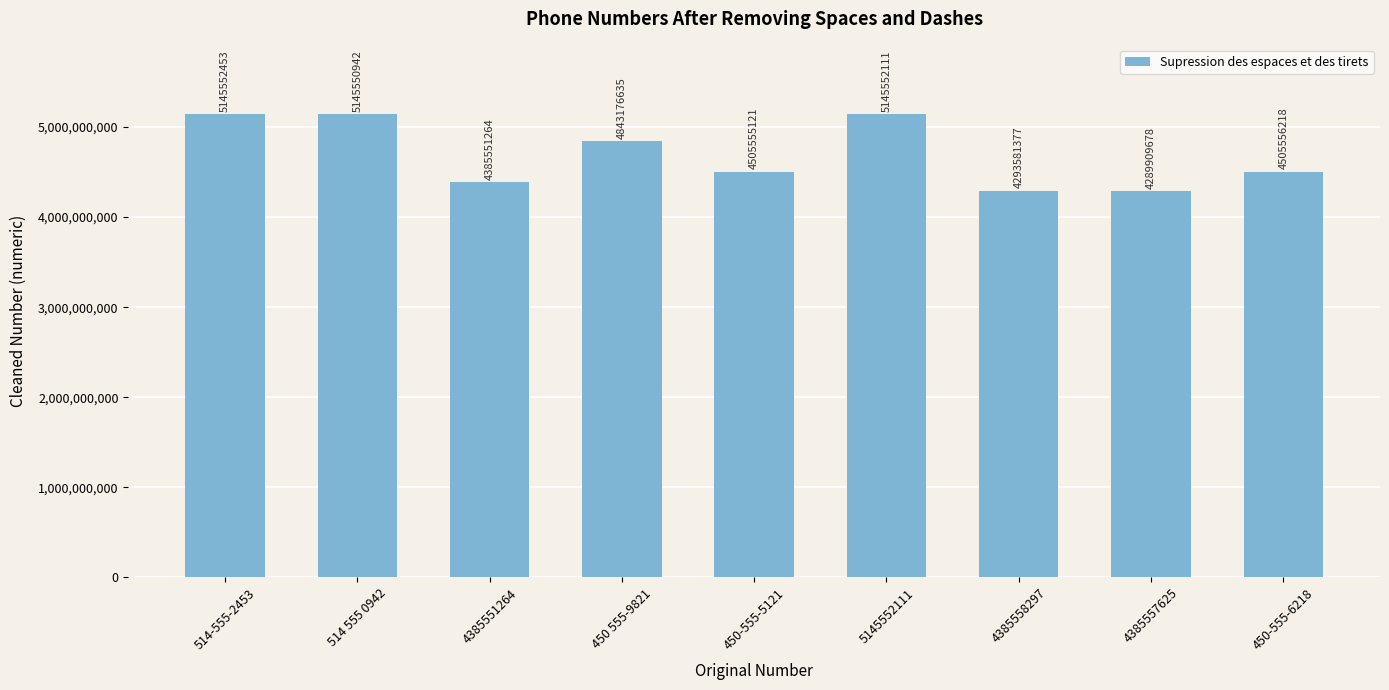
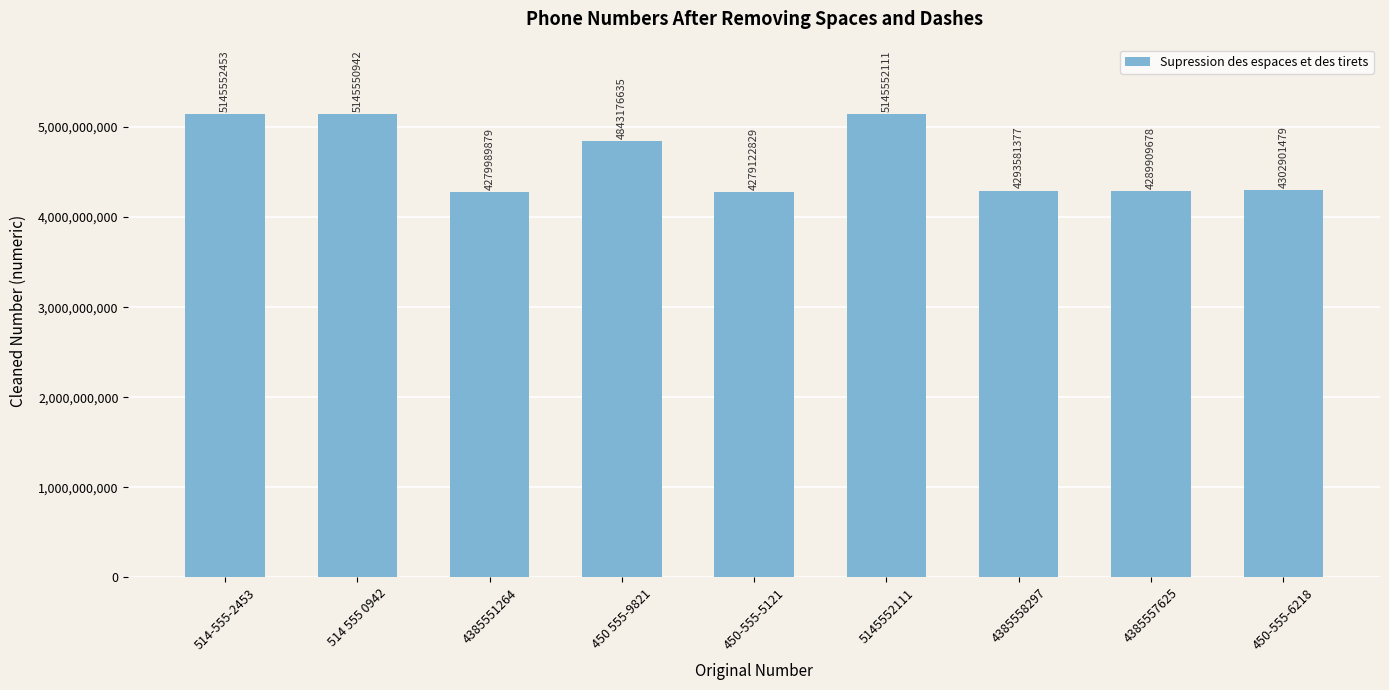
  {
    "514-555-2453": 5145552453,
    "514 555 0942": 5145550942,
-   "4385551264": 4385551264,
+   "4385551264": 4279989879,
    "450 555-9821": 4843176635,
-   "450-555-5121": 4505555121,
+   "450-555-5121": 4279122829,
    "5145552111": 5145552111,
    "4385558297": 4293581377,
    "4385557625": 4289909678,
-   "450-555-6218": 4505556218
+   "450-555-6218": 4302901479
  }
